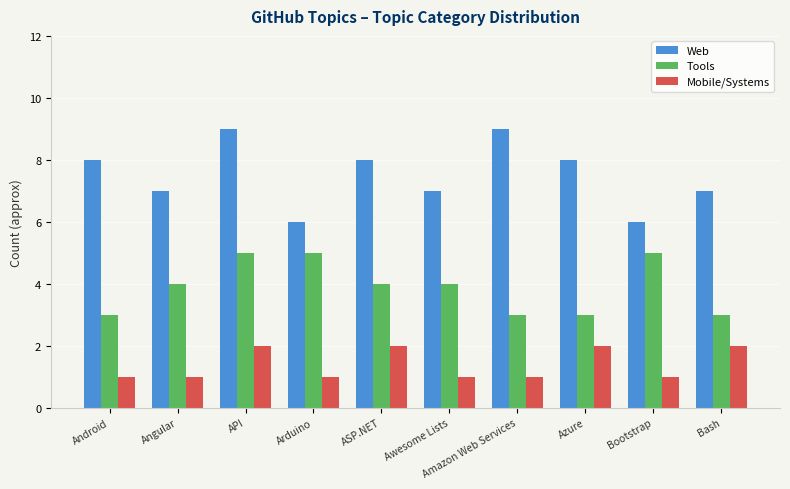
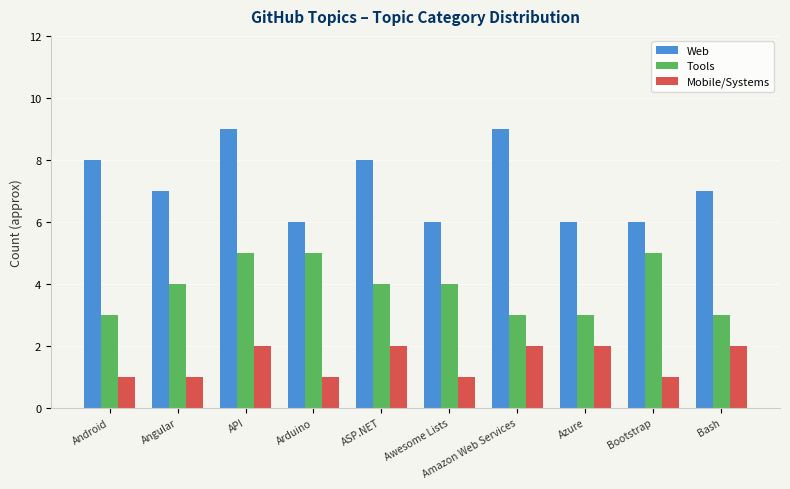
  {
    "Web": {
      "Android": 8,
      "Angular": 7,
      "API": 9,
      "Arduino": 6,
      "ASP.NET": 8,
-     "Awesome Lists": 7,
+     "Awesome Lists": 6,
      "Amazon Web Services": 9,
-     "Azure": 8,
+     "Azure": 6,
      "Bootstrap": 6,
      "Bash": 7
    },
    "Tools": {
      "Android": 3,
      "Angular": 4,
      "API": 5,
      "Arduino": 5,
      "ASP.NET": 4,
      "Awesome Lists": 4,
      "Amazon Web Services": 3,
      "Azure": 3,
      "Bootstrap": 5,
      "Bash": 3
    },
    "Mobile/Systems": {
      "Android": 1,
      "Angular": 1,
      "API": 2,
      "Arduino": 1,
      "ASP.NET": 2,
      "Awesome Lists": 1,
-     "Amazon Web Services": 1,
+     "Amazon Web Services": 2,
      "Azure": 2,
      "Bootstrap": 1,
      "Bash": 2
    }
  }
